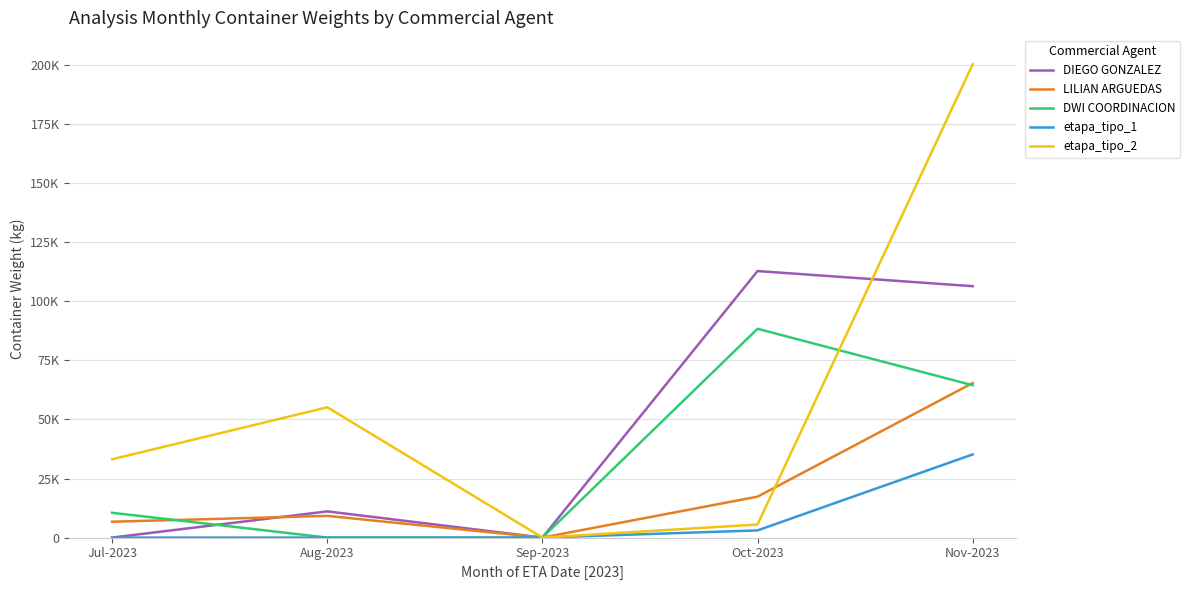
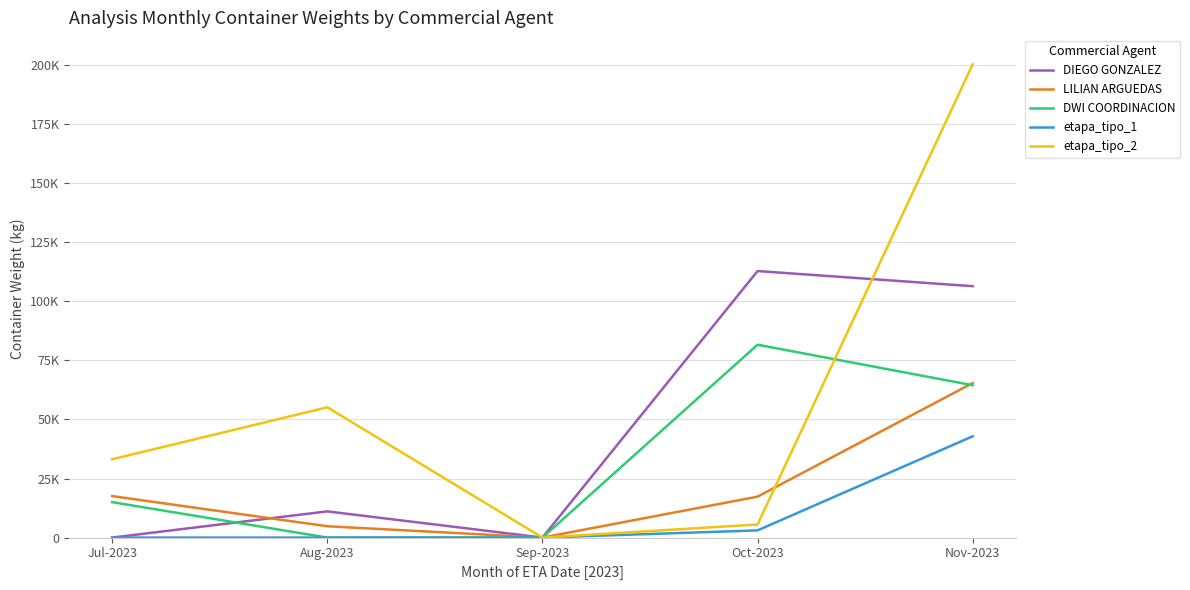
  {
    "DIEGO GONZALEZ": {
      "Aug-2023": 11000,
      "Oct-2023": 113000,
      "Nov-2023": 106000
    },
    "LILIAN ARGUEDAS": {
-     "Jul-2023": 7000,
-     "Aug-2023": 9000,
+     "Jul-2023": 18000,
+     "Aug-2023": 5000,
      "Oct-2023": 17000
    },
    "DWI COORDINACION": {
-     "Jul-2023": 10000,
-     "Oct-2023": 88000
+     "Jul-2023": 15000,
+     "Oct-2023": 82000
    },
    "etapa_tipo_1": {
      "Oct-2023": 3000,
-     "Nov-2023": 35000
+     "Nov-2023": 43000
    },
    "etapa_tipo_2": {
      "Jul-2023": 33000,
      "Aug-2023": 55000,
      "Oct-2023": 6000,
      "Nov-2023": 200000
    }
  }
